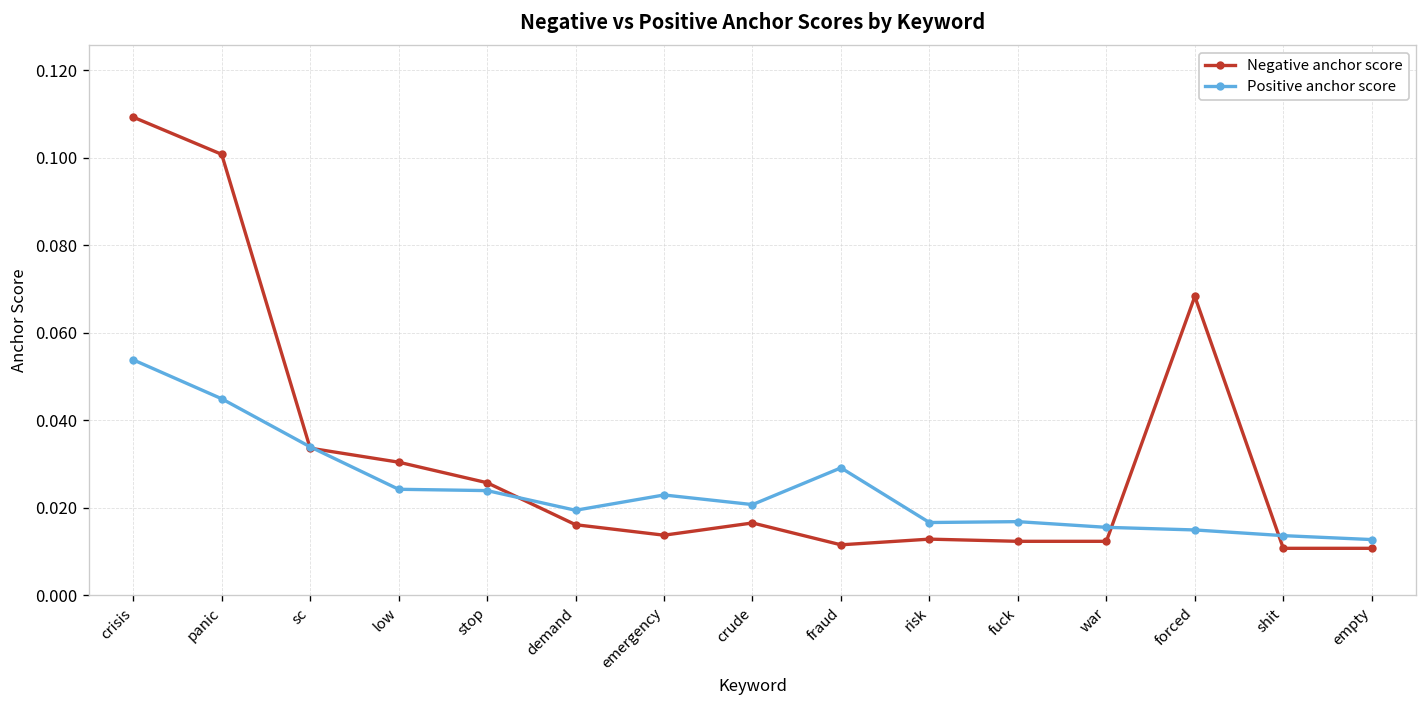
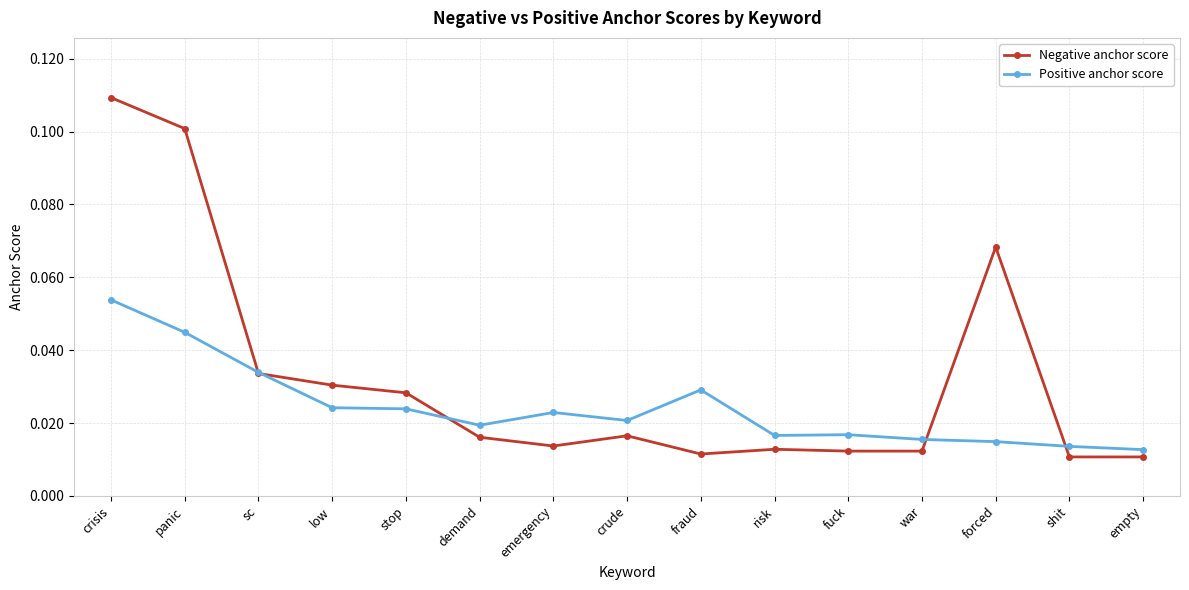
  {
    "Negative anchor score": {
      "crisis": 0.109,
      "panic": 0.101,
      "low": 0.030,
-     "stop": 0.026,
+     "stop": 0.028,
      "demand": 0.016,
      "emergency": 0.014,
      "crude": 0.017,
      "fraud": 0.012,
      "risk": 0.013,
      "fuck": 0.012,
      "war": 0.012,
      "forced": 0.068,
      "shit": 0.011,
      "empty": 0.011
    },
    "Positive anchor score": {
      "crisis": 0.054,
      "panic": 0.045,
      "low": 0.024,
      "stop": 0.024,
      "demand": 0.019,
      "emergency": 0.023,
      "crude": 0.021,
      "fraud": 0.029,
      "risk": 0.017,
      "fuck": 0.017,
      "war": 0.016,
      "forced": 0.015,
      "shit": 0.014,
      "empty": 0.013
    }
  }
